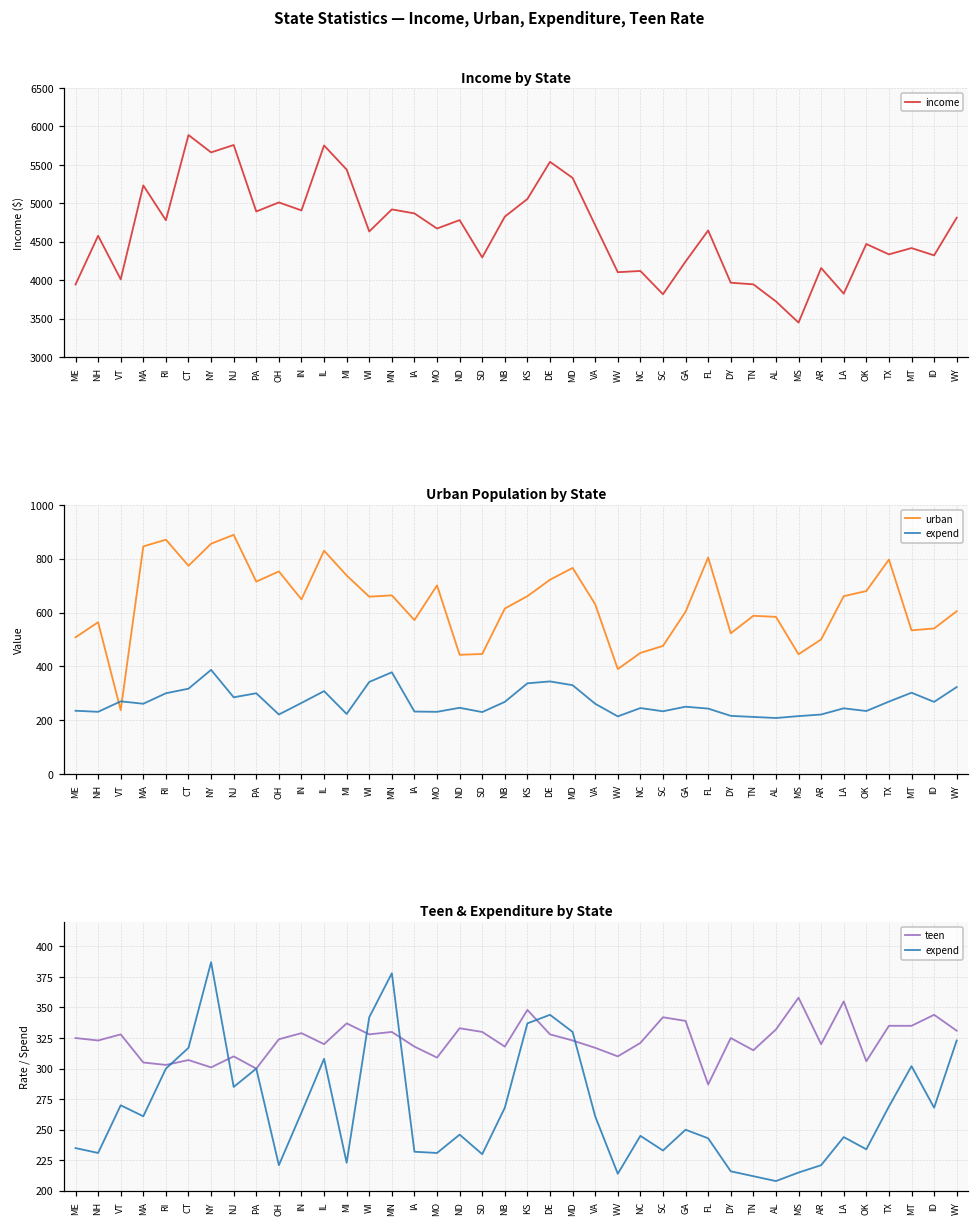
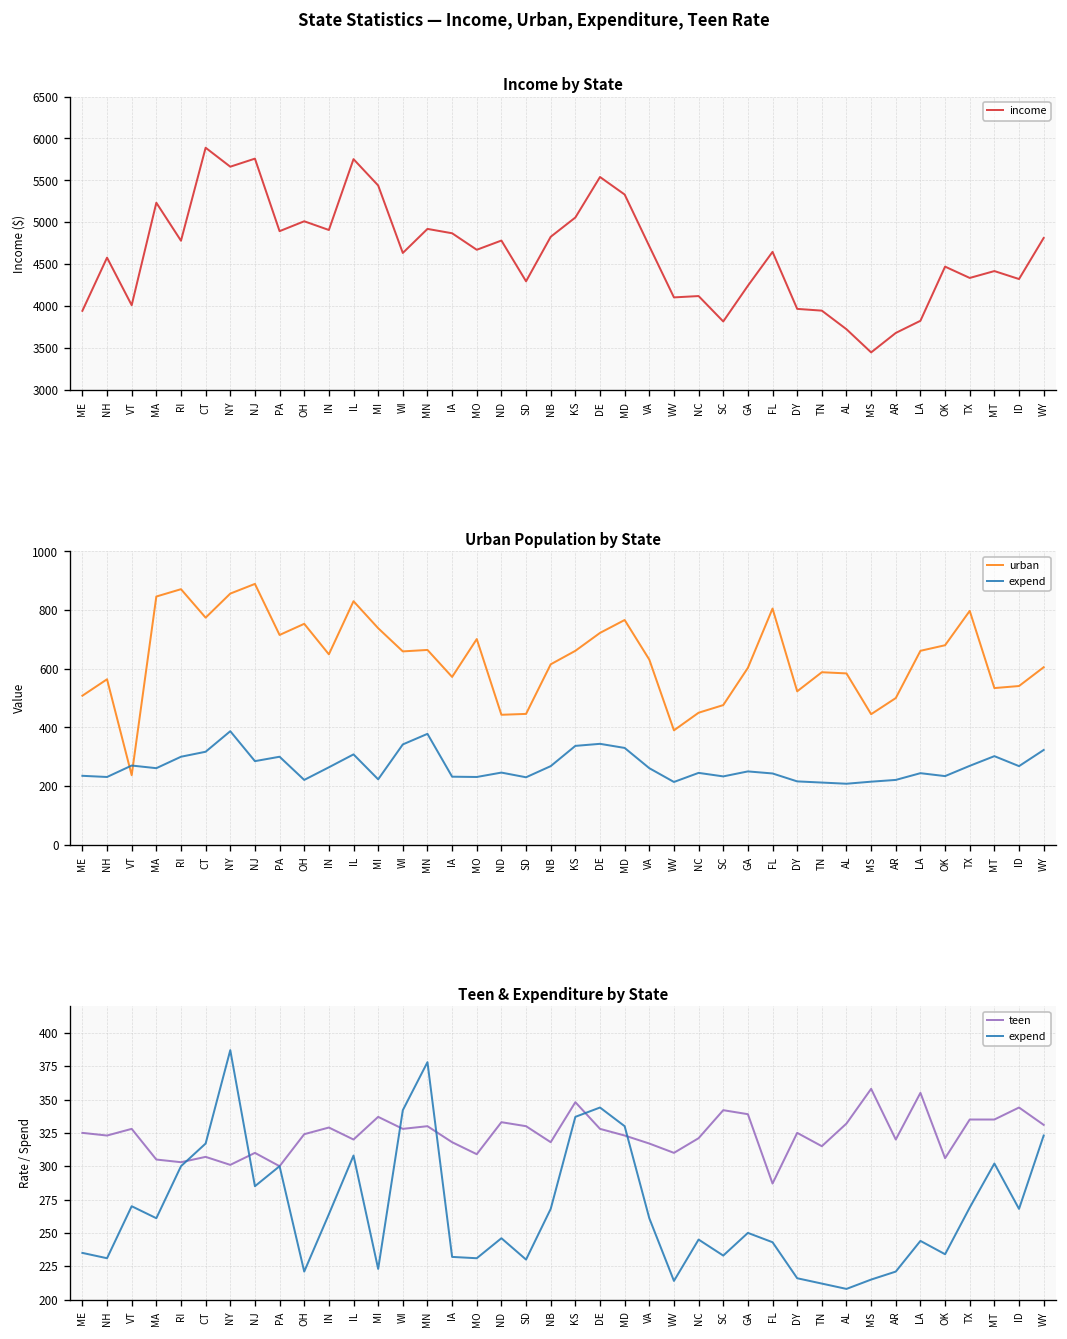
  {
    "Income by State": {
      "ME": 3900,
      "NH": 4600,
      "VT": 4000,
      "MA": 5200,
      "RI": 4800,
      "CT": 5900,
      "NY": 5700,
      "NJ": 5800,
      "PA": 4900,
      "OH": 5000,
      "IN": 4900,
      "IL": 5800,
      "MI": 5400,
      "WI": 4600,
      "MN": 4900,
      "IA": 4900,
      "MO": 4700,
      "ND": 4800,
      "SD": 4300,
      "NB": 4800,
      "KS": 5100,
      "DE": 5500,
      "MD": 5300,
      "VA": 4700,
      "WV": 4100,
      "NC": 4100,
      "SC": 3800,
      "GA": 4200,
      "FL": 4600,
      "DY": 4000,
      "TN": 3900,
      "AL": 3700,
      "MS": 3400,
-     "AR": 4200,
+     "AR": 3700,
      "LA": 3800,
      "OK": 4500,
      "TX": 4300,
      "MT": 4400,
      "ID": 4300,
      "WY": 4800
    },
    "Urban Population by State": {
      "urban": {
        "ME": 510,
        "NH": 560,
        "VT": 240,
        "MA": 850,
        "RI": 870,
        "CT": 770,
        "NY": 860,
        "NJ": 890,
        "PA": 720,
        "OH": 750,
        "IN": 650,
        "IL": 830,
        "MI": 740,
        "WI": 660,
        "MN": 660,
        "IA": 570,
        "MO": 700,
        "ND": 440,
        "SD": 450,
        "NB": 620,
        "KS": 660,
        "DE": 720,
        "MD": 770,
        "VA": 630,
        "WV": 390,
        "NC": 450,
        "SC": 480,
        "GA": 600,
        "FL": 810,
        "DY": 520,
        "TN": 590,
        "AL": 580,
        "MS": 450,
        "AR": 500,
        "LA": 660,
        "OK": 680,
        "TX": 800,
        "MT": 530,
        "ID": 540,
        "WY": 610
      },
      "expend": {
        "ME": 240,
        "NH": 230,
        "VT": 270,
        "MA": 260,
        "RI": 300,
        "CT": 320,
        "NY": 390,
        "NJ": 290,
        "PA": 300,
        "OH": 220,
        "IN": 260,
        "IL": 310,
        "MI": 220,
        "WI": 340,
        "MN": 380,
        "IA": 230,
        "MO": 230,
        "ND": 250,
        "SD": 230,
        "NB": 270,
        "KS": 340,
        "DE": 340,
        "MD": 330,
        "VA": 260,
        "WV": 210,
        "NC": 250,
        "SC": 230,
        "GA": 250,
        "FL": 240,
        "DY": 220,
        "TN": 210,
        "AL": 210,
        "MS": 220,
        "AR": 220,
        "LA": 240,
        "OK": 230,
        "TX": 270,
        "MT": 300,
        "ID": 270,
        "WY": 320
      }
    },
    "Teen & Expenditure by State": {
      "teen": {
        "ME": 325,
        "NH": 323,
        "VT": 328,
        "MA": 305,
        "RI": 303,
        "CT": 307,
        "NY": 301,
        "NJ": 310,
        "OH": 324,
        "IN": 329,
        "IL": 320,
        "MI": 337,
        "WI": 328,
        "MN": 330,
        "IA": 318,
        "MO": 309,
        "ND": 333,
        "SD": 330,
        "NB": 318,
        "KS": 348,
        "DE": 328,
        "MD": 323,
        "VA": 317,
        "WV": 310,
        "NC": 321,
        "SC": 342,
        "GA": 339,
        "FL": 287,
        "DY": 325,
        "TN": 315,
        "AL": 332,
        "MS": 358,
        "AR": 320,
        "LA": 355,
        "OK": 306,
        "TX": 335,
        "MT": 335,
        "ID": 344,
        "WY": 331
      },
      "expend": {
        "ME": 235,
        "NH": 231,
        "VT": 270,
        "MA": 261,
        "RI": 300,
        "CT": 317,
        "NY": 387,
        "NJ": 285,
        "OH": 221,
        "IN": 264,
        "IL": 308,
        "MI": 223,
        "WI": 342,
        "MN": 378,
        "IA": 232,
        "MO": 231,
        "ND": 246,
        "SD": 230,
        "NB": 268,
        "KS": 337,
        "DE": 344,
        "MD": 330,
        "VA": 261,
        "WV": 214,
        "NC": 245,
        "SC": 233,
        "GA": 250,
        "FL": 243,
        "DY": 216,
        "TN": 212,
        "AL": 208,
        "MS": 215,
        "AR": 221,
        "LA": 244,
        "OK": 234,
        "TX": 269,
        "MT": 302,
        "ID": 268,
        "WY": 323
      }
    }
  }
